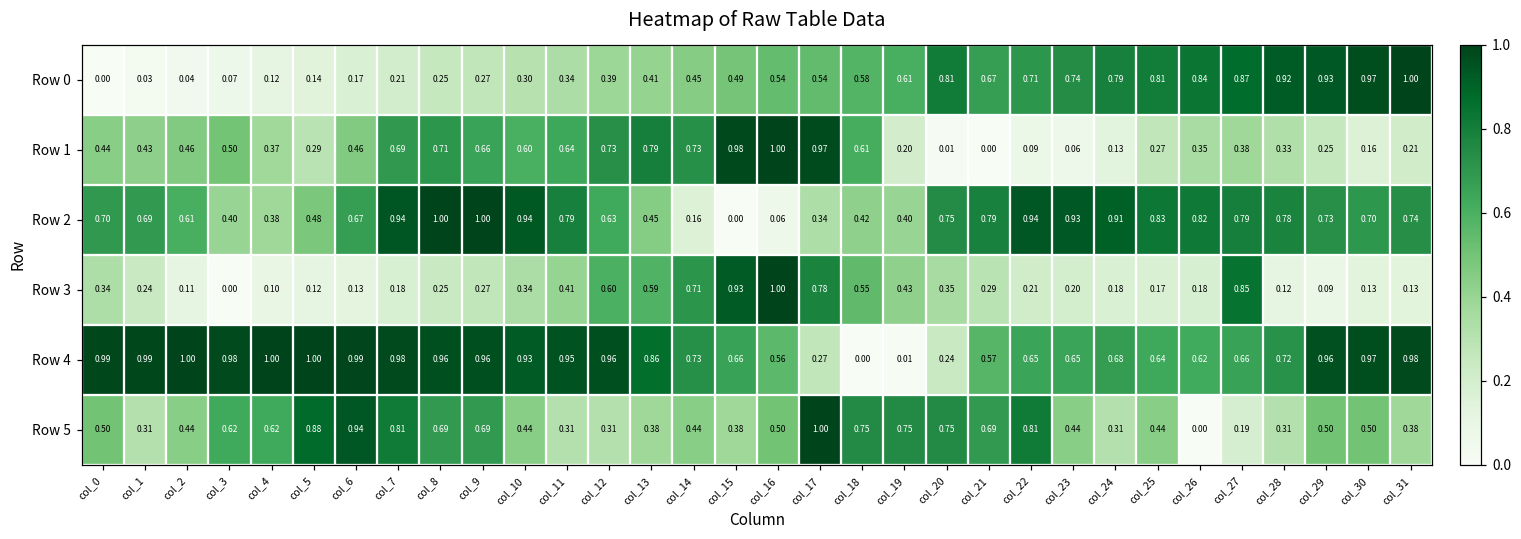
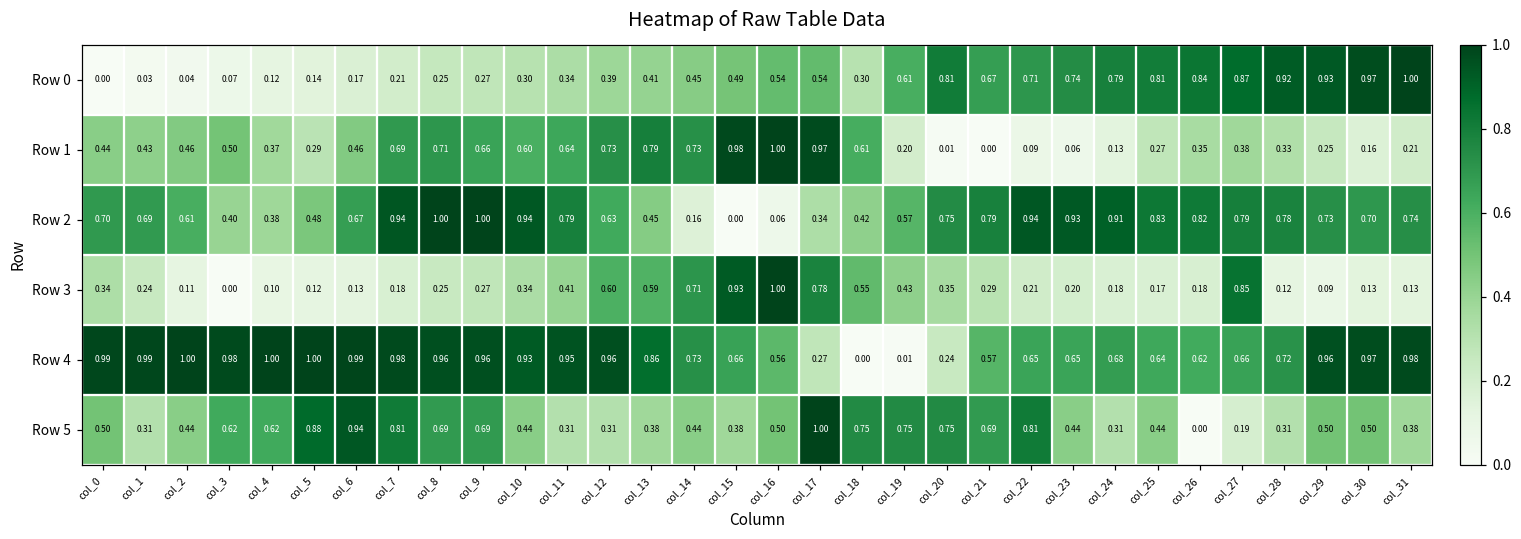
  {
    "Row 0": {
      "col_0": 0.00,
      "col_1": 0.03,
      "col_2": 0.04,
      "col_3": 0.07,
      "col_4": 0.12,
      "col_5": 0.14,
      "col_6": 0.17,
      "col_7": 0.21,
      "col_8": 0.25,
      "col_9": 0.27,
      "col_10": 0.30,
      "col_11": 0.34,
      "col_12": 0.39,
      "col_13": 0.41,
      "col_14": 0.45,
      "col_15": 0.49,
      "col_16": 0.54,
      "col_17": 0.54,
-     "col_18": 0.58,
+     "col_18": 0.30,
      "col_19": 0.61,
      "col_20": 0.81,
      "col_21": 0.67,
      "col_22": 0.71,
      "col_23": 0.74,
      "col_24": 0.79,
      "col_25": 0.81,
      "col_26": 0.84,
      "col_27": 0.87,
      "col_28": 0.92,
      "col_29": 0.93,
      "col_30": 0.97,
      "col_31": 1.00
    },
    "Row 1": {
      "col_0": 0.44,
      "col_1": 0.43,
      "col_2": 0.46,
      "col_3": 0.50,
      "col_4": 0.37,
      "col_5": 0.29,
      "col_6": 0.46,
      "col_7": 0.69,
      "col_8": 0.71,
      "col_9": 0.66,
      "col_10": 0.60,
      "col_11": 0.64,
      "col_12": 0.73,
      "col_13": 0.79,
      "col_14": 0.73,
      "col_15": 0.98,
      "col_16": 1.00,
      "col_17": 0.97,
      "col_18": 0.61,
      "col_19": 0.20,
      "col_20": 0.01,
      "col_21": 0.00,
      "col_22": 0.09,
      "col_23": 0.06,
      "col_24": 0.13,
      "col_25": 0.27,
      "col_26": 0.35,
      "col_27": 0.38,
      "col_28": 0.33,
      "col_29": 0.25,
      "col_30": 0.16,
      "col_31": 0.21
    },
    "Row 2": {
      "col_0": 0.70,
      "col_1": 0.69,
      "col_2": 0.61,
      "col_3": 0.40,
      "col_4": 0.38,
      "col_5": 0.48,
      "col_6": 0.67,
      "col_7": 0.94,
      "col_8": 1.00,
      "col_9": 1.00,
      "col_10": 0.94,
      "col_11": 0.79,
      "col_12": 0.63,
      "col_13": 0.45,
      "col_14": 0.16,
      "col_15": 0.00,
      "col_16": 0.06,
      "col_17": 0.34,
      "col_18": 0.42,
-     "col_19": 0.40,
+     "col_19": 0.57,
      "col_20": 0.75,
      "col_21": 0.79,
      "col_22": 0.94,
      "col_23": 0.93,
      "col_24": 0.91,
      "col_25": 0.83,
      "col_26": 0.82,
      "col_27": 0.79,
      "col_28": 0.78,
      "col_29": 0.73,
      "col_30": 0.70,
      "col_31": 0.74
    },
    "Row 3": {
      "col_0": 0.34,
      "col_1": 0.24,
      "col_2": 0.11,
      "col_3": 0.00,
      "col_4": 0.10,
      "col_5": 0.12,
      "col_6": 0.13,
      "col_7": 0.18,
      "col_8": 0.25,
      "col_9": 0.27,
      "col_10": 0.34,
      "col_11": 0.41,
      "col_12": 0.60,
      "col_13": 0.59,
      "col_14": 0.71,
      "col_15": 0.93,
      "col_16": 1.00,
      "col_17": 0.78,
      "col_18": 0.55,
      "col_19": 0.43,
      "col_20": 0.35,
      "col_21": 0.29,
      "col_22": 0.21,
      "col_23": 0.20,
      "col_24": 0.18,
      "col_25": 0.17,
      "col_26": 0.18,
      "col_27": 0.85,
      "col_28": 0.12,
      "col_29": 0.09,
      "col_30": 0.13,
      "col_31": 0.13
    },
    "Row 4": {
      "col_0": 0.99,
      "col_1": 0.99,
      "col_2": 1.00,
      "col_3": 0.98,
      "col_4": 1.00,
      "col_5": 1.00,
      "col_6": 0.99,
      "col_7": 0.98,
      "col_8": 0.96,
      "col_9": 0.96,
      "col_10": 0.93,
      "col_11": 0.95,
      "col_12": 0.96,
      "col_13": 0.86,
      "col_14": 0.73,
      "col_15": 0.66,
      "col_16": 0.56,
      "col_17": 0.27,
      "col_18": 0.00,
      "col_19": 0.01,
      "col_20": 0.24,
      "col_21": 0.57,
      "col_22": 0.65,
      "col_23": 0.65,
      "col_24": 0.68,
      "col_25": 0.64,
      "col_26": 0.62,
      "col_27": 0.66,
      "col_28": 0.72,
      "col_29": 0.96,
      "col_30": 0.97,
      "col_31": 0.98
    },
    "Row 5": {
      "col_0": 0.50,
      "col_1": 0.31,
      "col_2": 0.44,
      "col_3": 0.62,
      "col_4": 0.62,
      "col_5": 0.88,
      "col_6": 0.94,
      "col_7": 0.81,
      "col_8": 0.69,
      "col_9": 0.69,
      "col_10": 0.44,
      "col_11": 0.31,
      "col_12": 0.31,
      "col_13": 0.38,
      "col_14": 0.44,
      "col_15": 0.38,
      "col_16": 0.50,
      "col_17": 1.00,
      "col_18": 0.75,
      "col_19": 0.75,
      "col_20": 0.75,
      "col_21": 0.69,
      "col_22": 0.81,
      "col_23": 0.44,
      "col_24": 0.31,
      "col_25": 0.44,
      "col_26": 0.00,
      "col_27": 0.19,
      "col_28": 0.31,
      "col_29": 0.50,
      "col_30": 0.50,
      "col_31": 0.38
    }
  }
